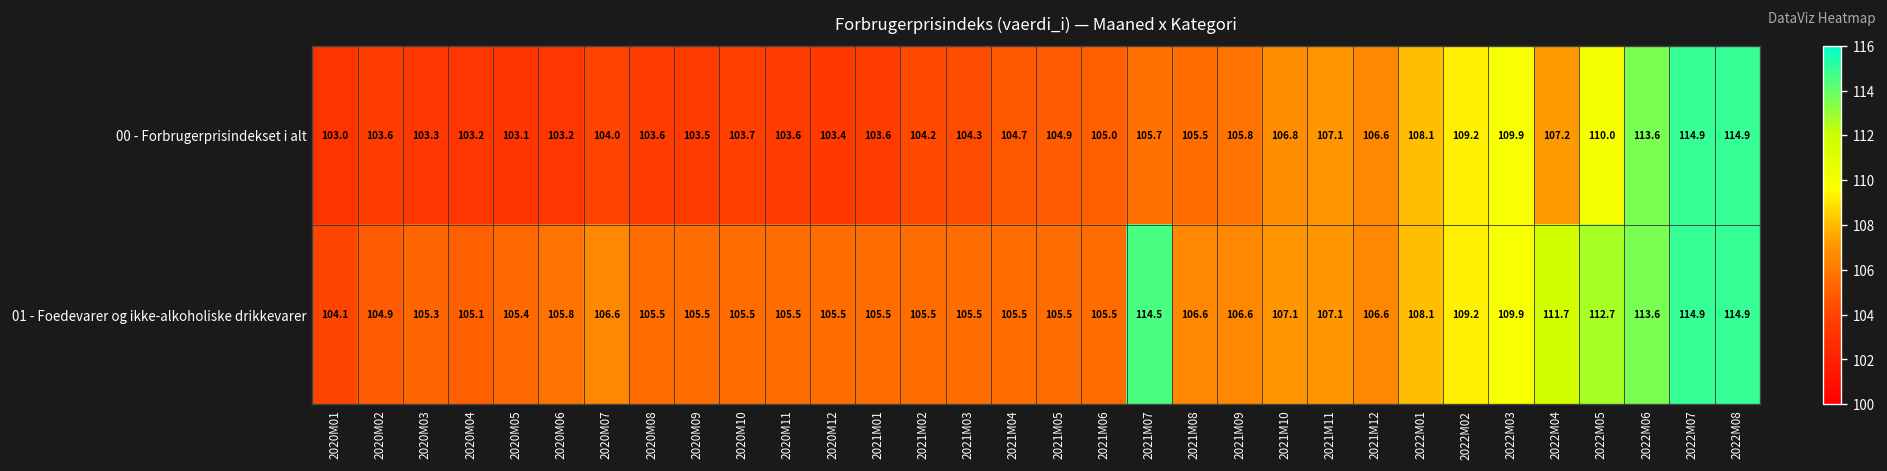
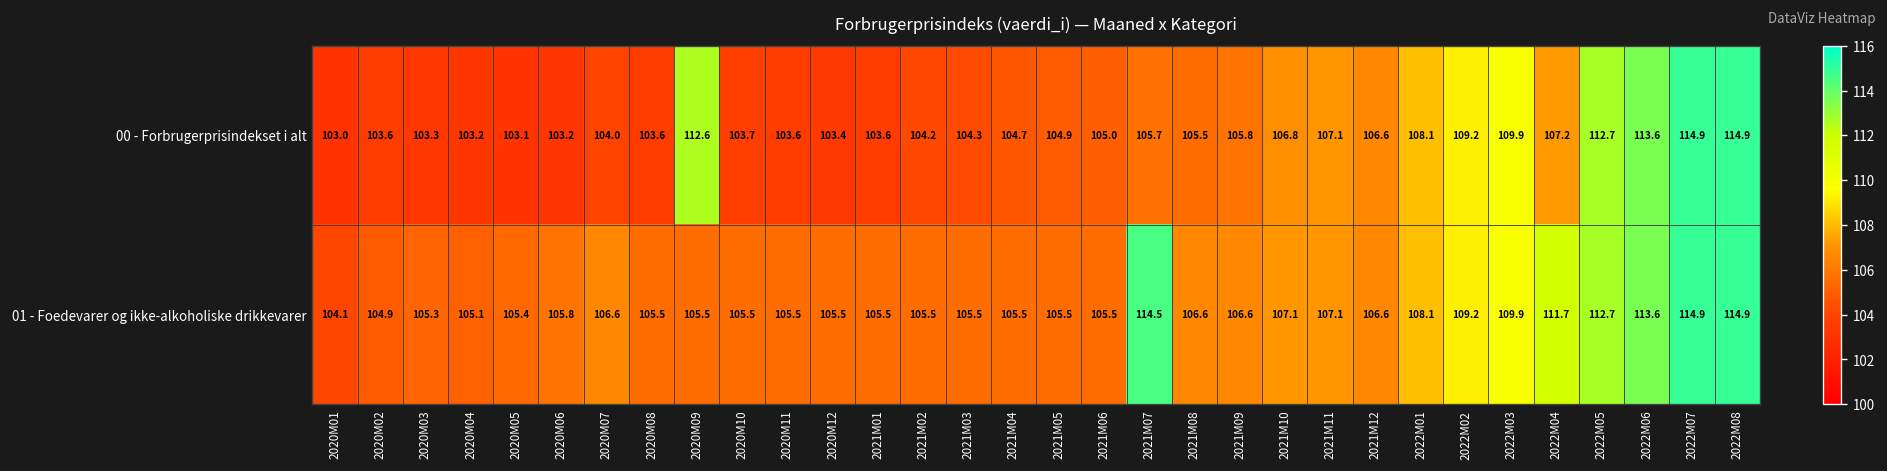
  {
    "00 - Forbrugerprisindekset i alt": {
      "2020M01": 103.0,
      "2020M02": 103.6,
      "2020M03": 103.3,
      "2020M04": 103.2,
      "2020M05": 103.1,
      "2020M06": 103.2,
      "2020M07": 104.0,
      "2020M08": 103.6,
-     "2020M09": 103.5,
+     "2020M09": 112.6,
      "2020M10": 103.7,
      "2020M11": 103.6,
      "2020M12": 103.4,
      "2021M01": 103.6,
      "2021M02": 104.2,
      "2021M03": 104.3,
      "2021M04": 104.7,
      "2021M05": 104.9,
      "2021M06": 105.0,
      "2021M07": 105.7,
      "2021M08": 105.5,
      "2021M09": 105.8,
      "2021M10": 106.8,
      "2021M11": 107.1,
      "2021M12": 106.6,
      "2022M01": 108.1,
      "2022M02": 109.2,
      "2022M03": 109.9,
      "2022M04": 107.2,
-     "2022M05": 110.0,
+     "2022M05": 112.7,
      "2022M06": 113.6,
      "2022M07": 114.9,
      "2022M08": 114.9
    },
    "01 - Foedevarer og ikke-alkoholiske drikkevarer": {
      "2020M01": 104.1,
      "2020M02": 104.9,
      "2020M03": 105.3,
      "2020M04": 105.1,
      "2020M05": 105.4,
      "2020M06": 105.8,
      "2020M07": 106.6,
      "2020M08": 105.5,
      "2020M09": 105.5,
      "2020M10": 105.5,
      "2020M11": 105.5,
      "2020M12": 105.5,
      "2021M01": 105.5,
      "2021M02": 105.5,
      "2021M03": 105.5,
      "2021M04": 105.5,
      "2021M05": 105.5,
      "2021M06": 105.5,
      "2021M07": 114.5,
      "2021M08": 106.6,
      "2021M09": 106.6,
      "2021M10": 107.1,
      "2021M11": 107.1,
      "2021M12": 106.6,
      "2022M01": 108.1,
      "2022M02": 109.2,
      "2022M03": 109.9,
      "2022M04": 111.7,
      "2022M05": 112.7,
      "2022M06": 113.6,
      "2022M07": 114.9,
      "2022M08": 114.9
    }
  }
